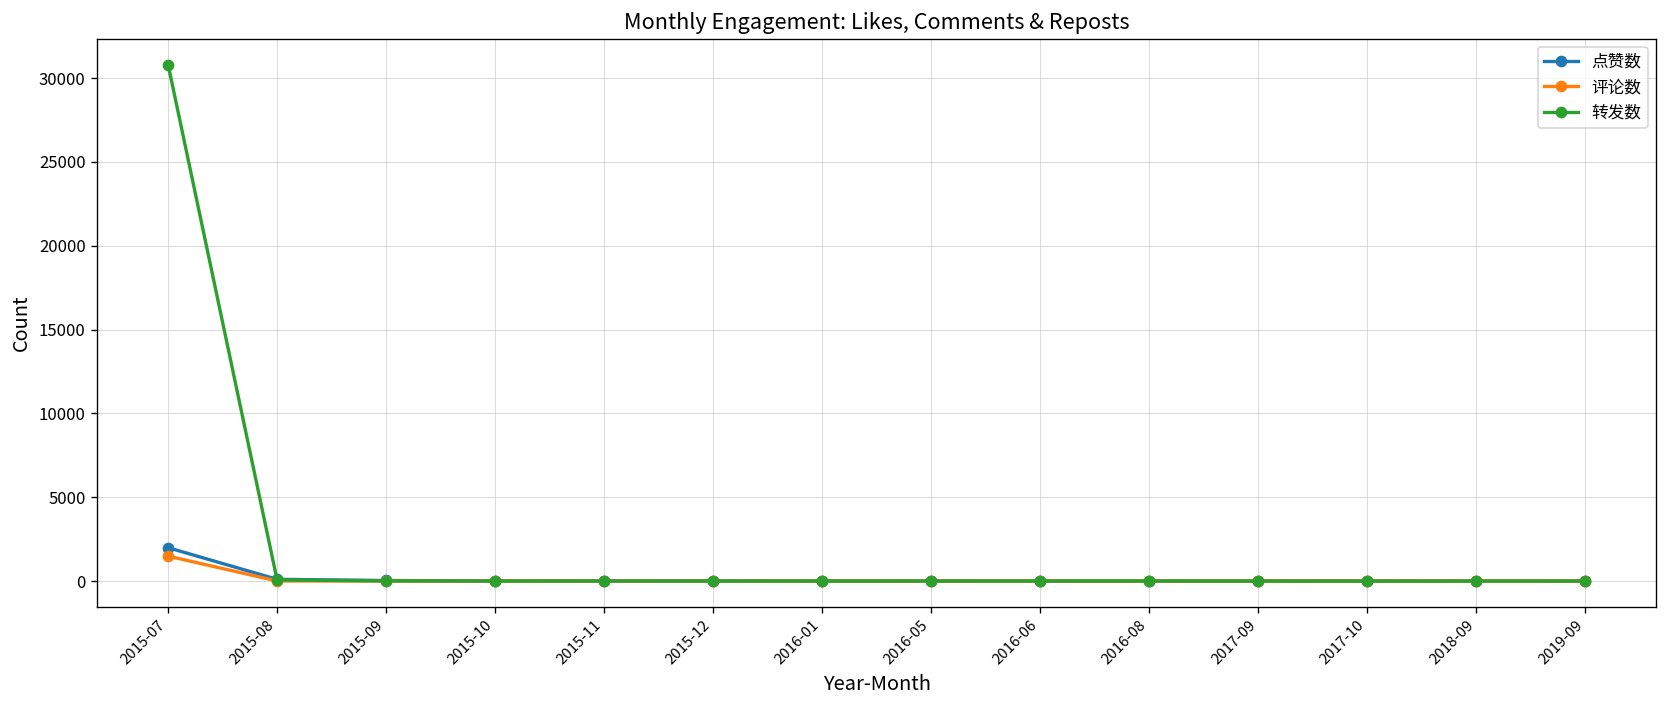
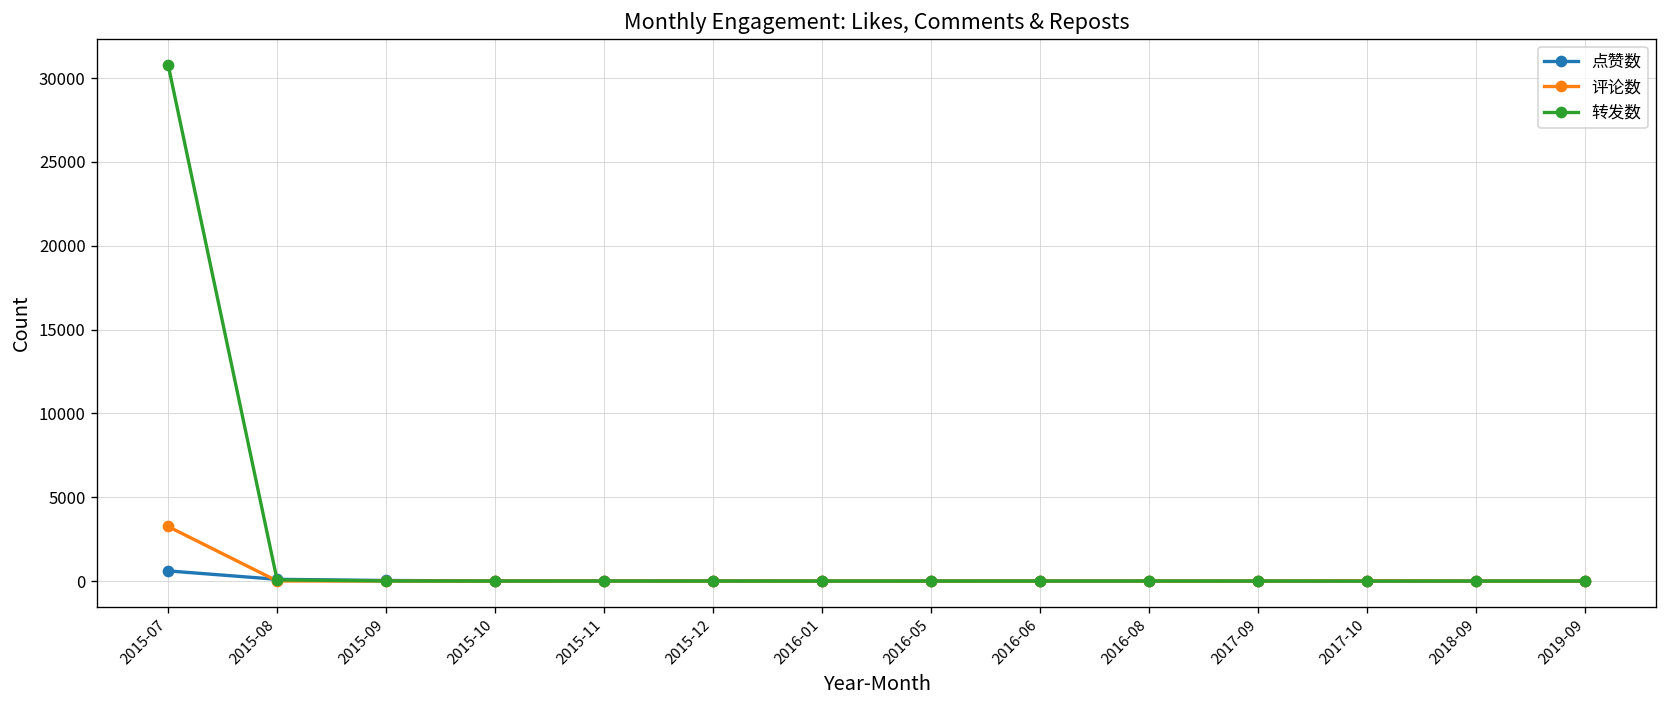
  {
    "点赞数": {
-     "2015-07": 2000
+     "2015-07": 600
    },
    "评论数": {
-     "2015-07": 1500
+     "2015-07": 3300
    },
    "转发数": {
      "2015-07": 30800
    }
  }
